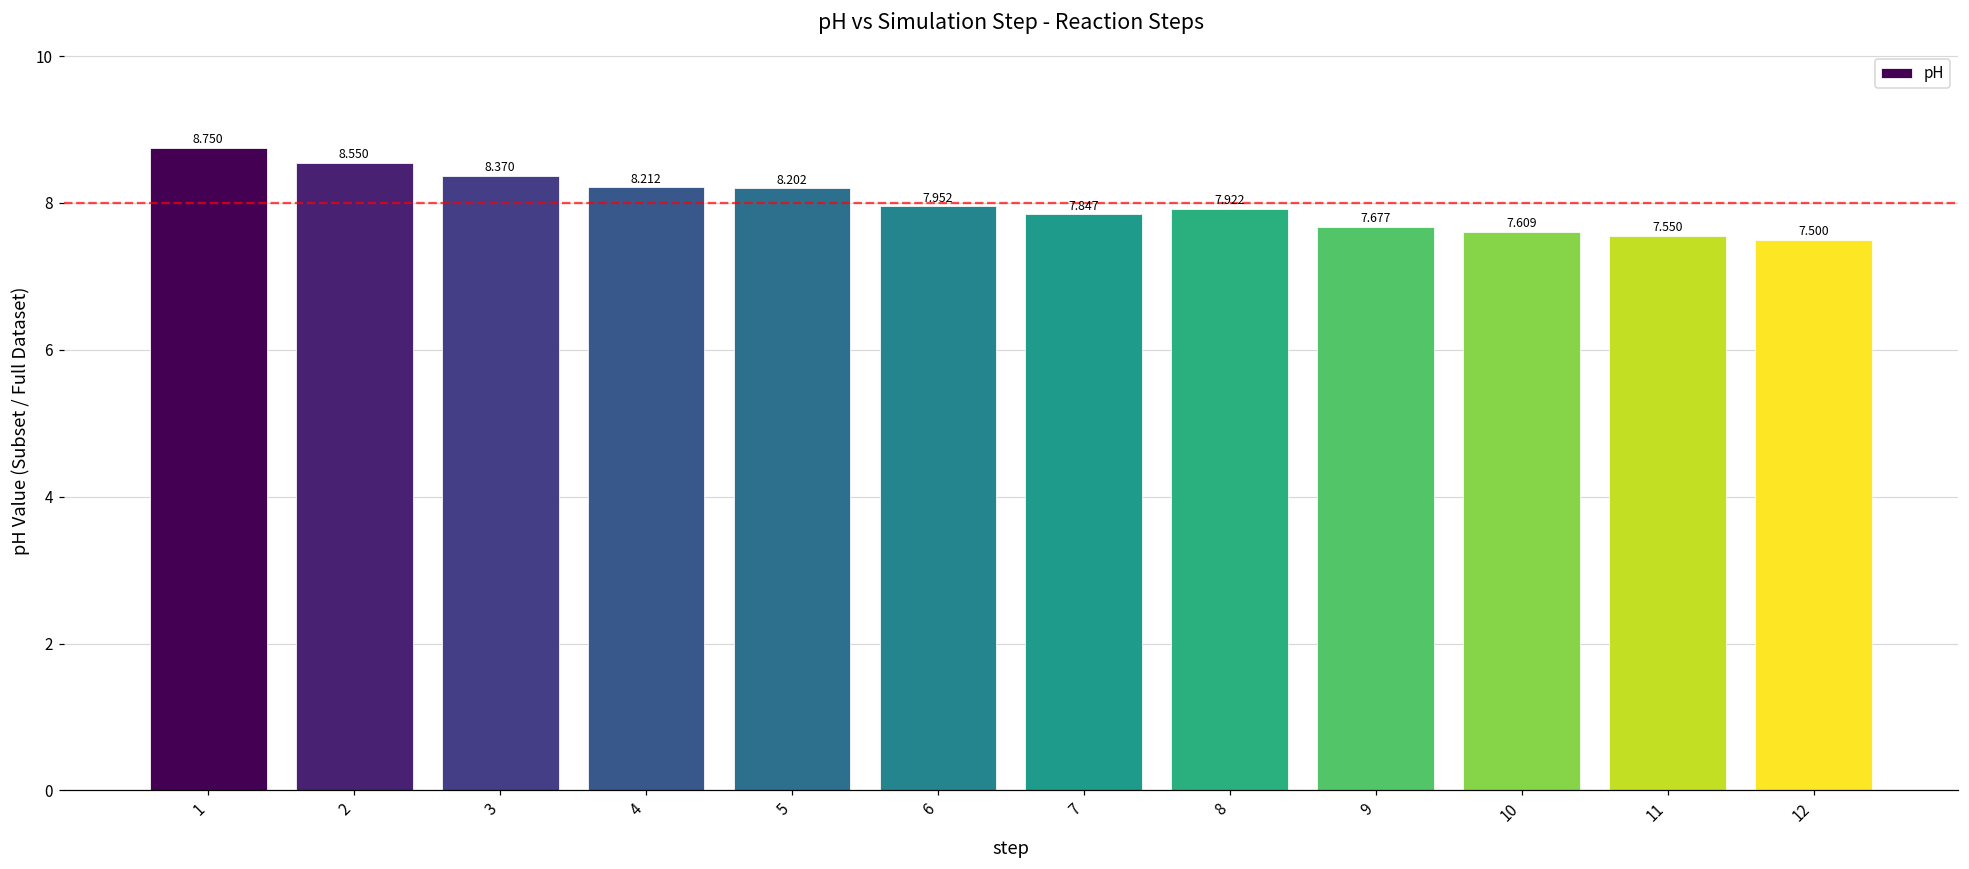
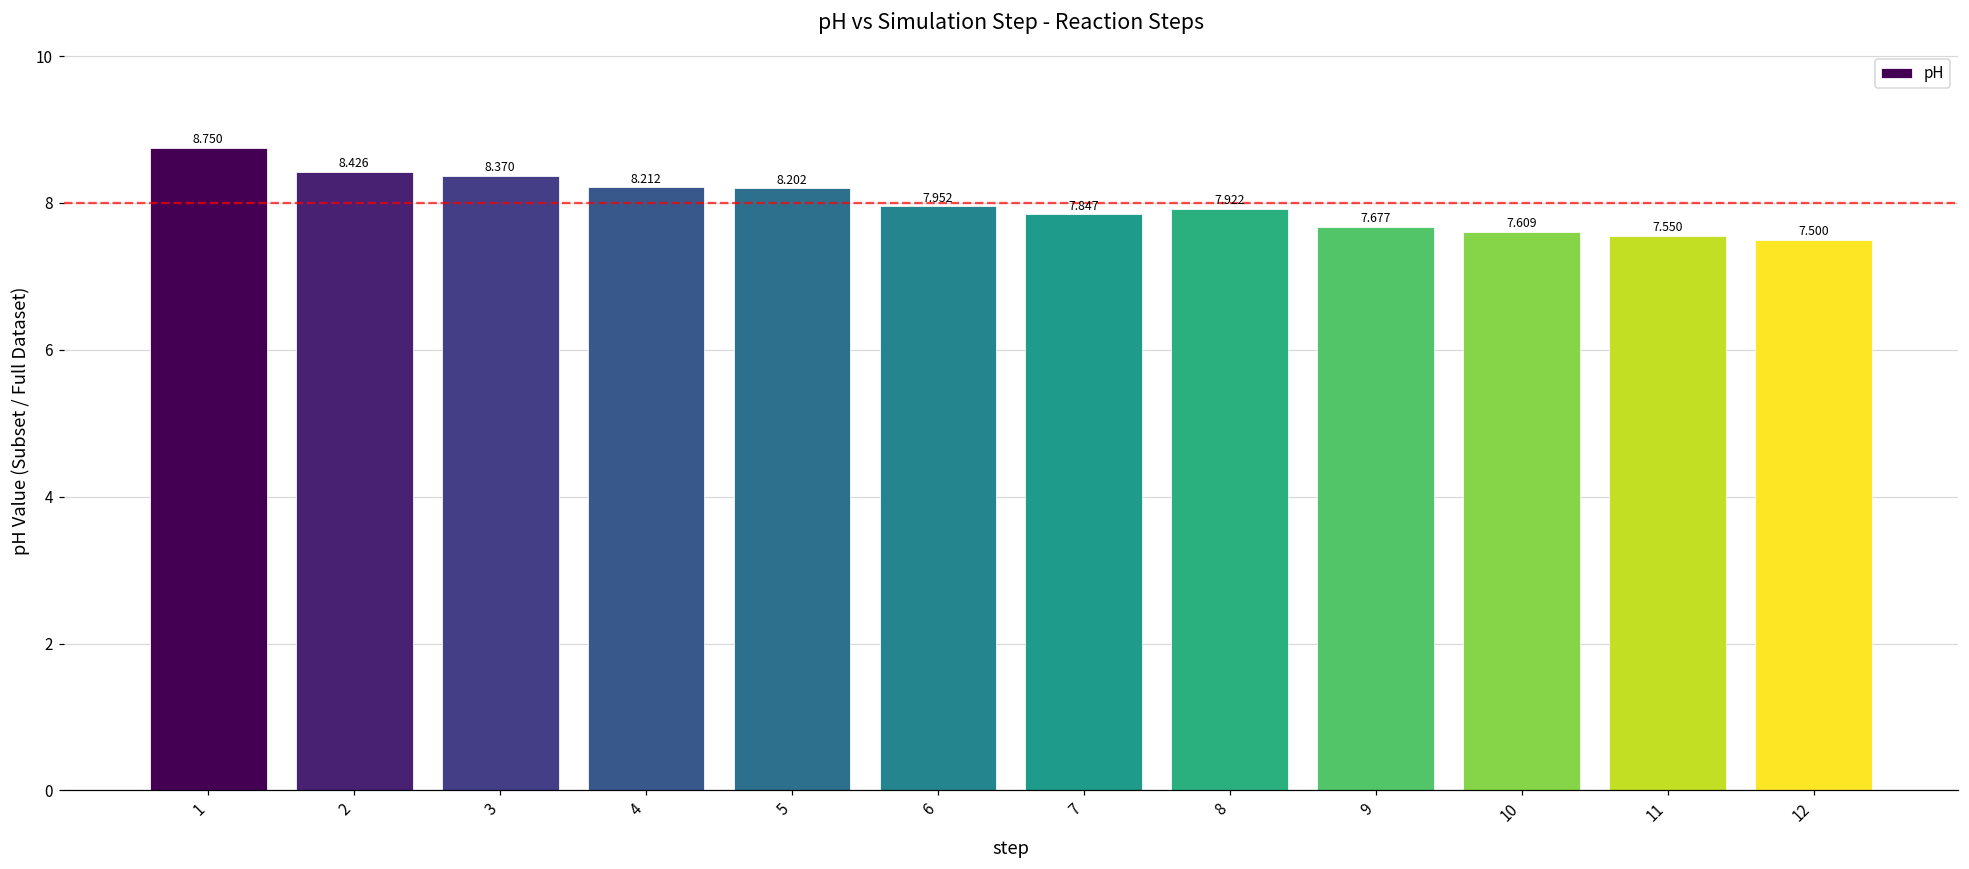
  {
    "1": 8.750,
-   "2": 8.550,
+   "2": 8.426,
    "3": 8.370,
    "4": 8.212,
    "5": 8.202,
    "6": 7.952,
    "7": 7.847,
    "8": 7.922,
    "9": 7.677,
    "10": 7.609,
    "11": 7.550,
    "12": 7.500
  }
